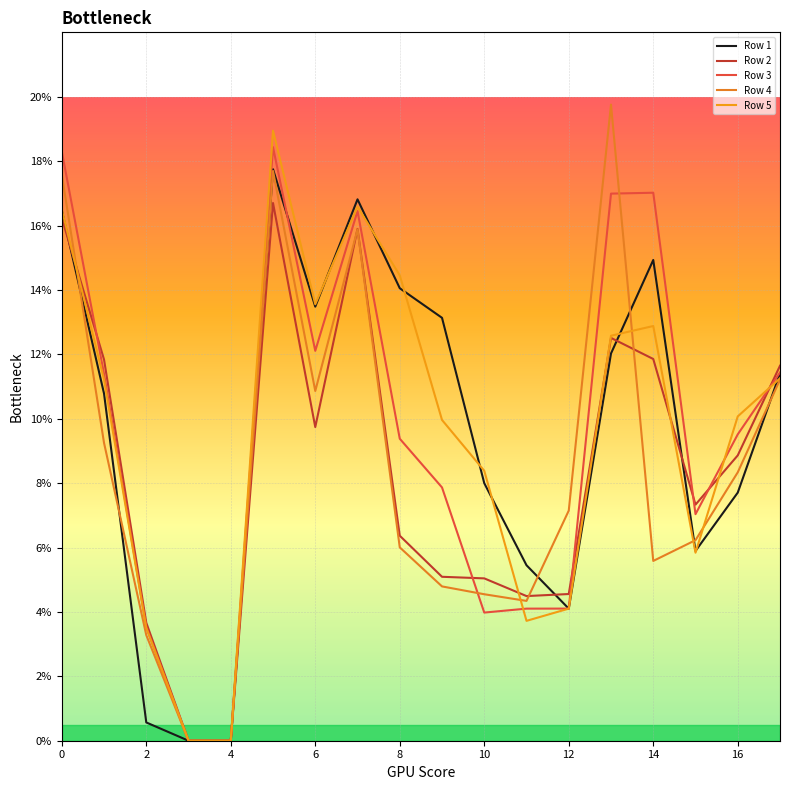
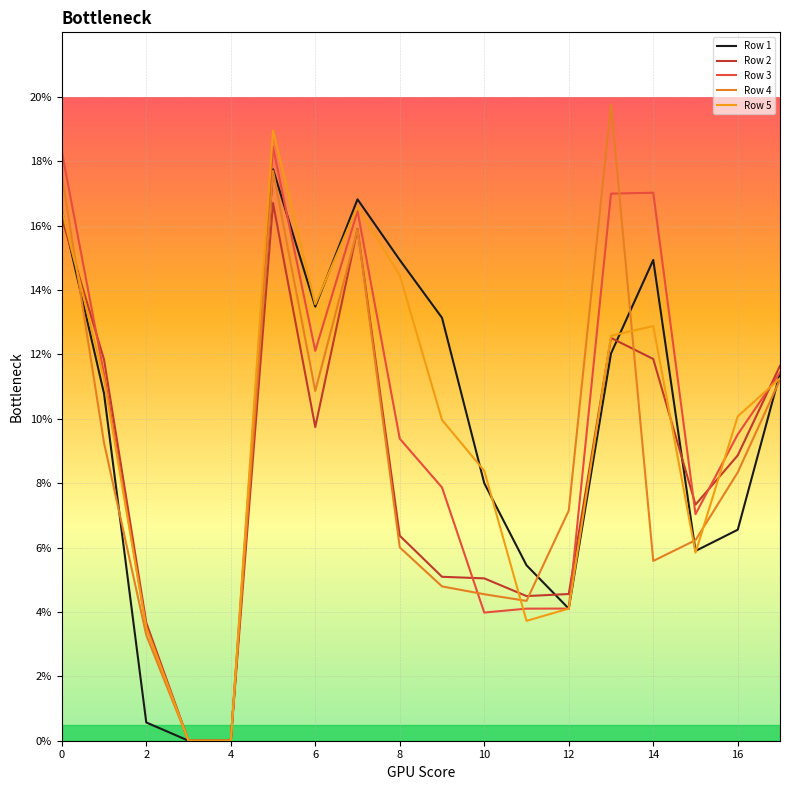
  {
    "Row 1": {
      "2": "0.6%",
-     "8": "14.1%",
+     "8": "14.9%",
      "10": "8.0%",
      "14": "14.9%",
-     "16": "7.7%"
+     "16": "6.6%"
    }
  }
